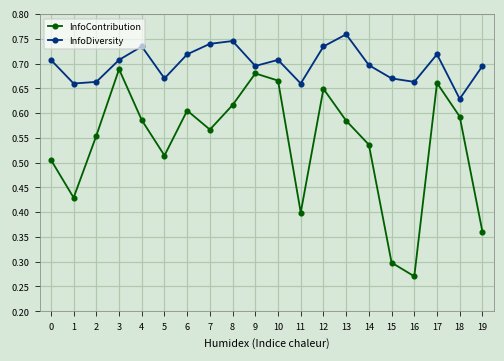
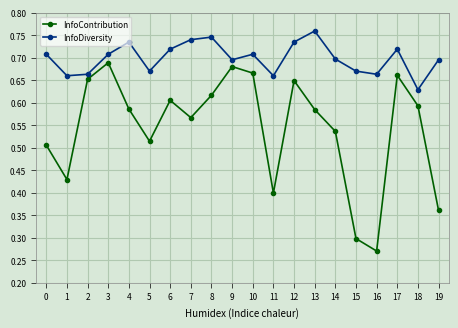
  {
    "InfoContribution": {
      "0": 0.51,
      "1": 0.43,
-     "2": 0.55,
+     "2": 0.65,
      "3": 0.69,
      "4": 0.59,
      "5": 0.51,
      "6": 0.61,
      "7": 0.57,
      "8": 0.62,
      "9": 0.68,
      "10": 0.67,
      "11": 0.40,
      "12": 0.65,
      "13": 0.58,
      "14": 0.54,
      "15": 0.30,
      "16": 0.27,
      "17": 0.66,
      "18": 0.59,
      "19": 0.36
    },
    "InfoDiversity": {
      "0": 0.71,
      "1": 0.66,
      "2": 0.66,
      "3": 0.71,
      "5": 0.67,
      "6": 0.72,
      "7": 0.74,
      "8": 0.75,
      "9": 0.70,
      "10": 0.71,
      "11": 0.66,
      "12": 0.73,
      "13": 0.76,
      "14": 0.70,
      "15": 0.67,
      "16": 0.66,
      "17": 0.72,
      "18": 0.63,
      "19": 0.70
    }
  }
